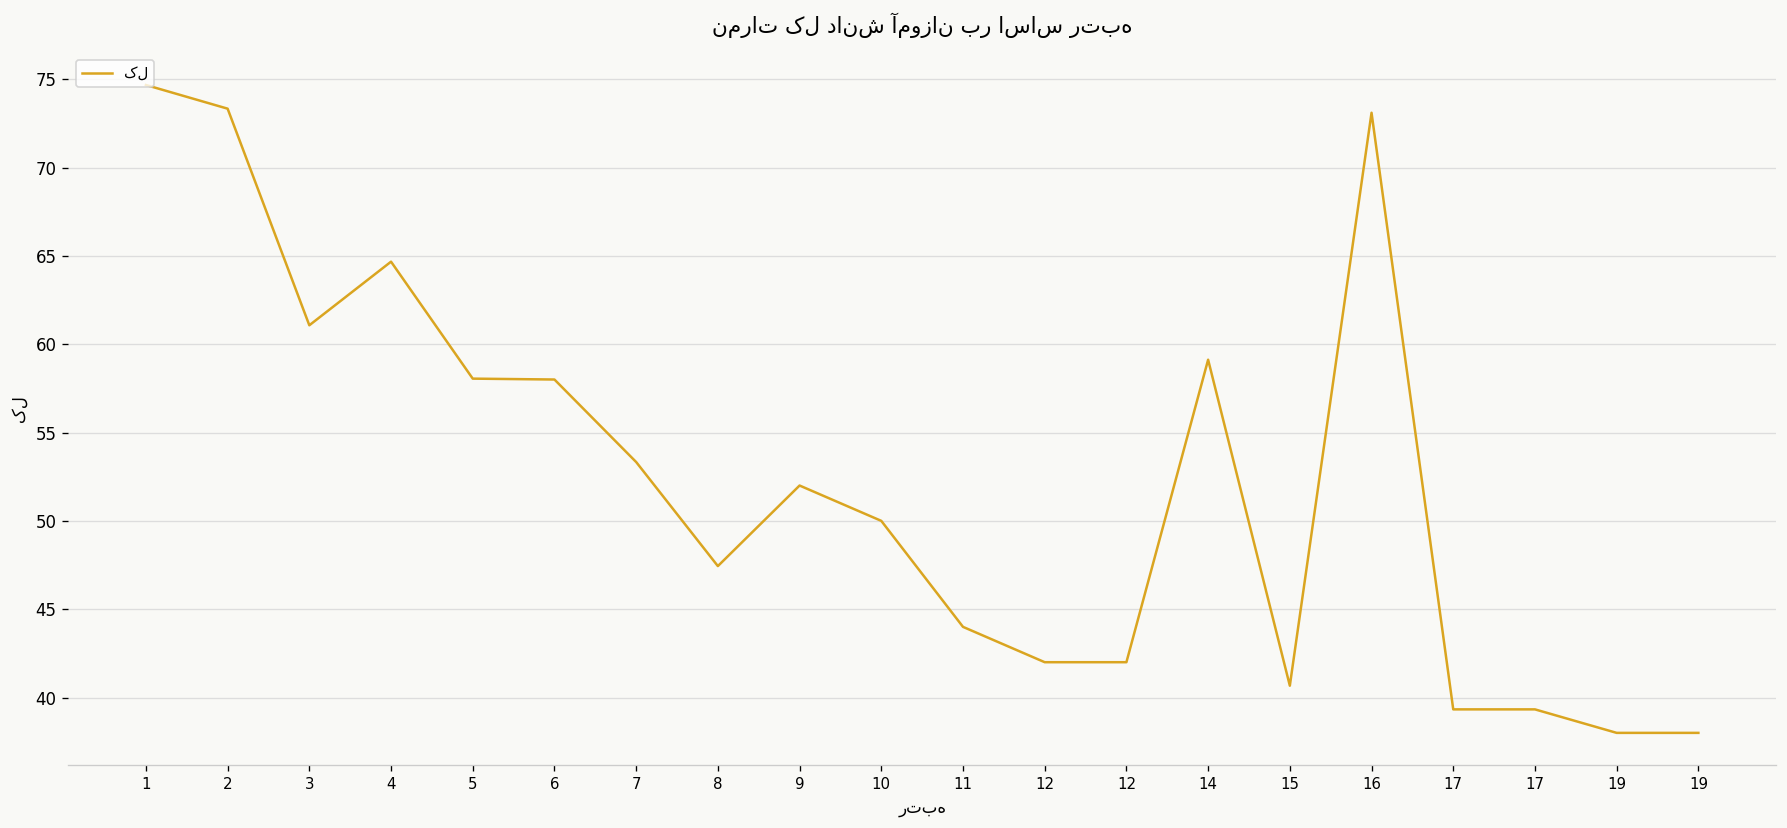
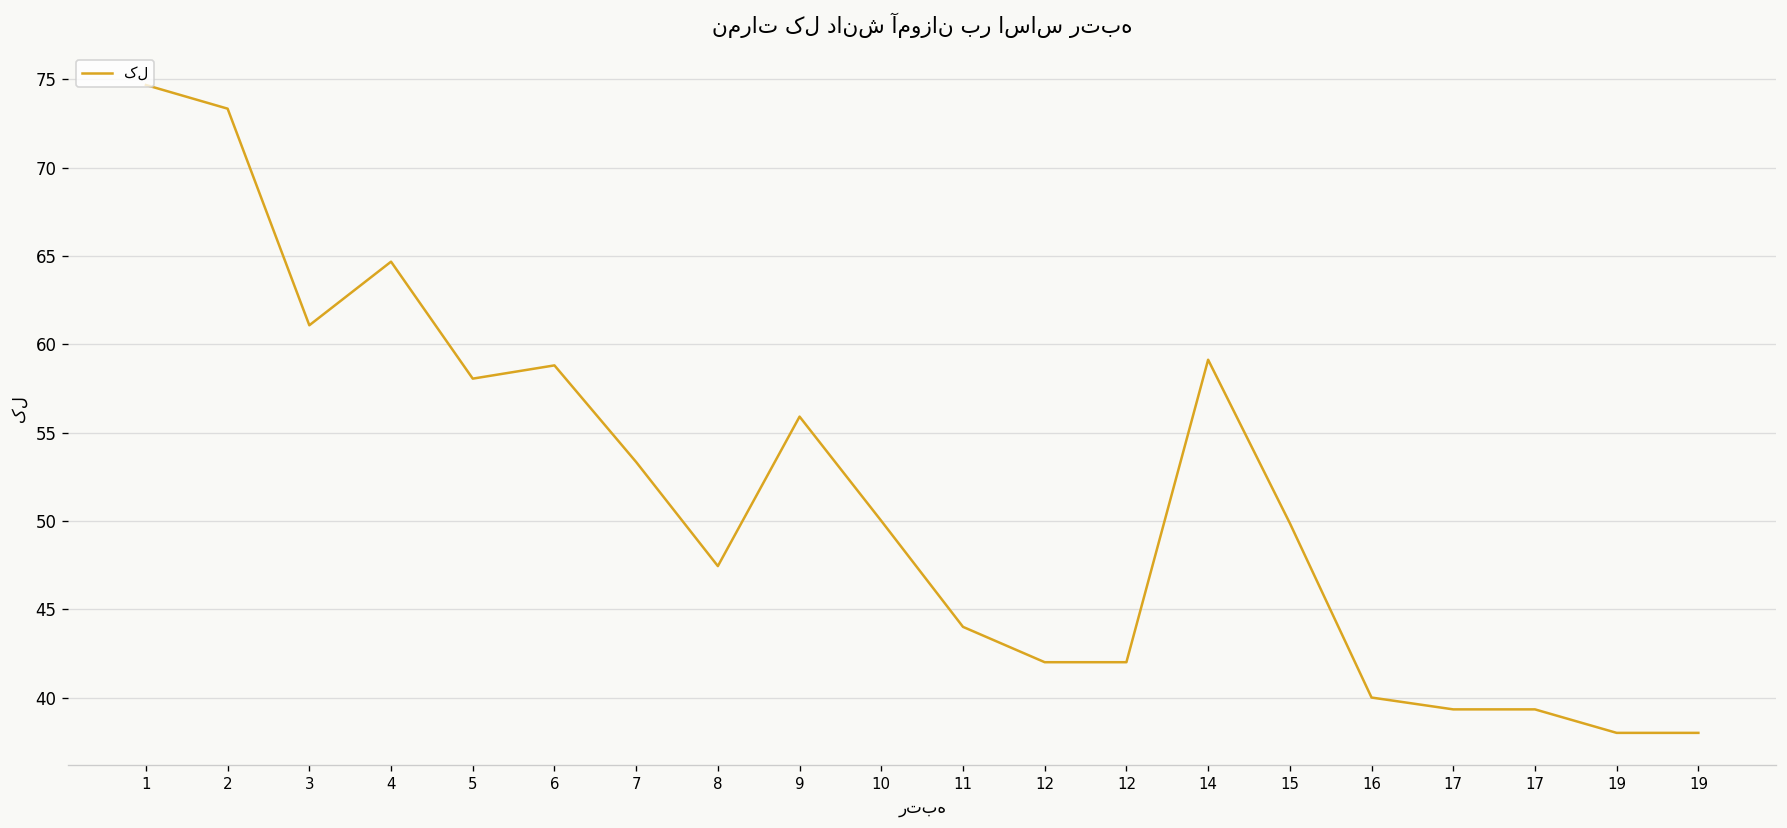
  {
    "2": 73.3,
    "3": 61.1,
    "4": 64.7,
    "5": 58.1,
-   "6": 58.0,
+   "6": 58.8,
    "7": 53.3,
    "8": 47.4,
-   "9": 52.0,
+   "9": 55.9,
    "10": 50.0,
    "11": 44.0,
    "14": 59.1,
-   "15": 40.7,
-   "16": 73.1
+   "15": 49.9,
+   "16": 40.0
  }
